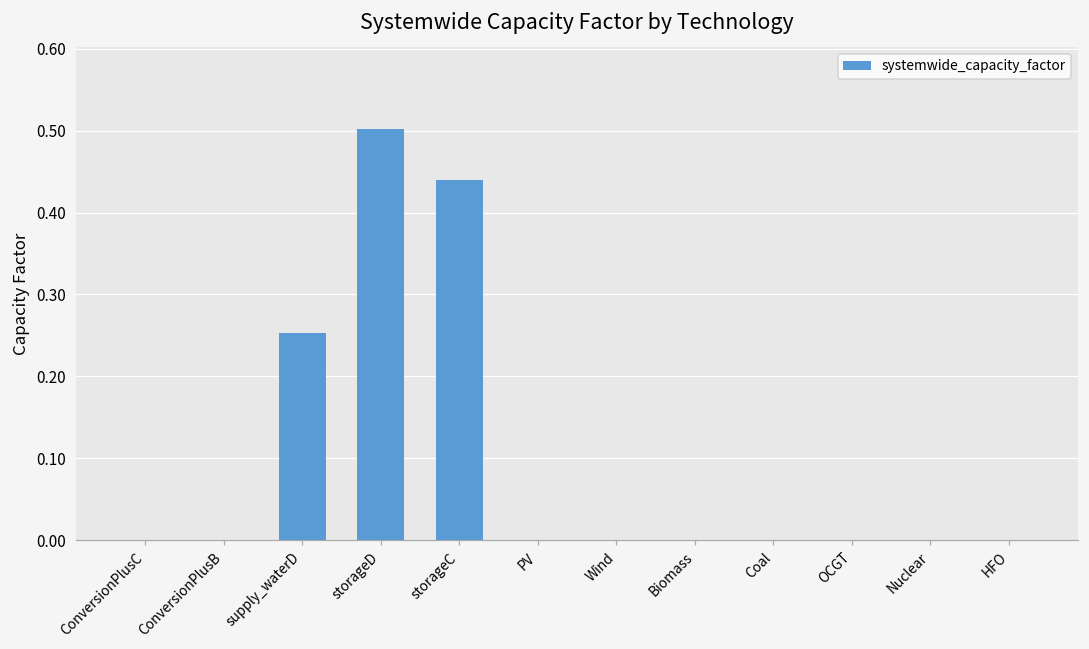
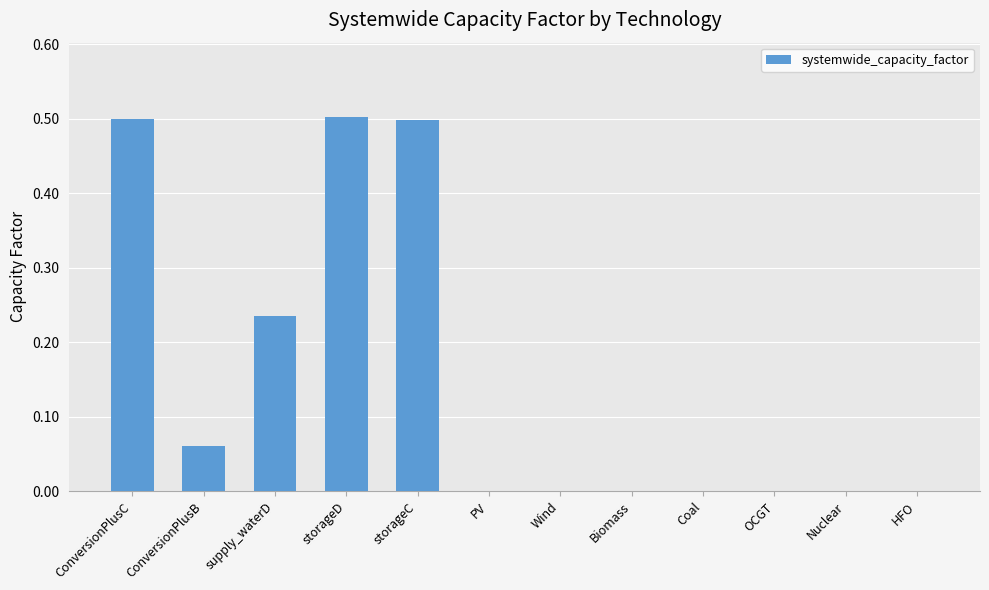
  {
-   "ConversionPlusC": 0.00,
-   "ConversionPlusB": 0.00,
-   "supply_waterD": 0.25,
+   "ConversionPlusC": 0.50,
+   "ConversionPlusB": 0.06,
+   "supply_waterD": 0.24,
    "storageD": 0.50,
-   "storageC": 0.44,
+   "storageC": 0.50,
    "PV": 0.00,
    "Wind": 0.00,
    "Biomass": 0.00,
    "Coal": 0.00,
    "OCGT": 0.00,
    "Nuclear": 0.00,
    "HFO": 0.00
  }
